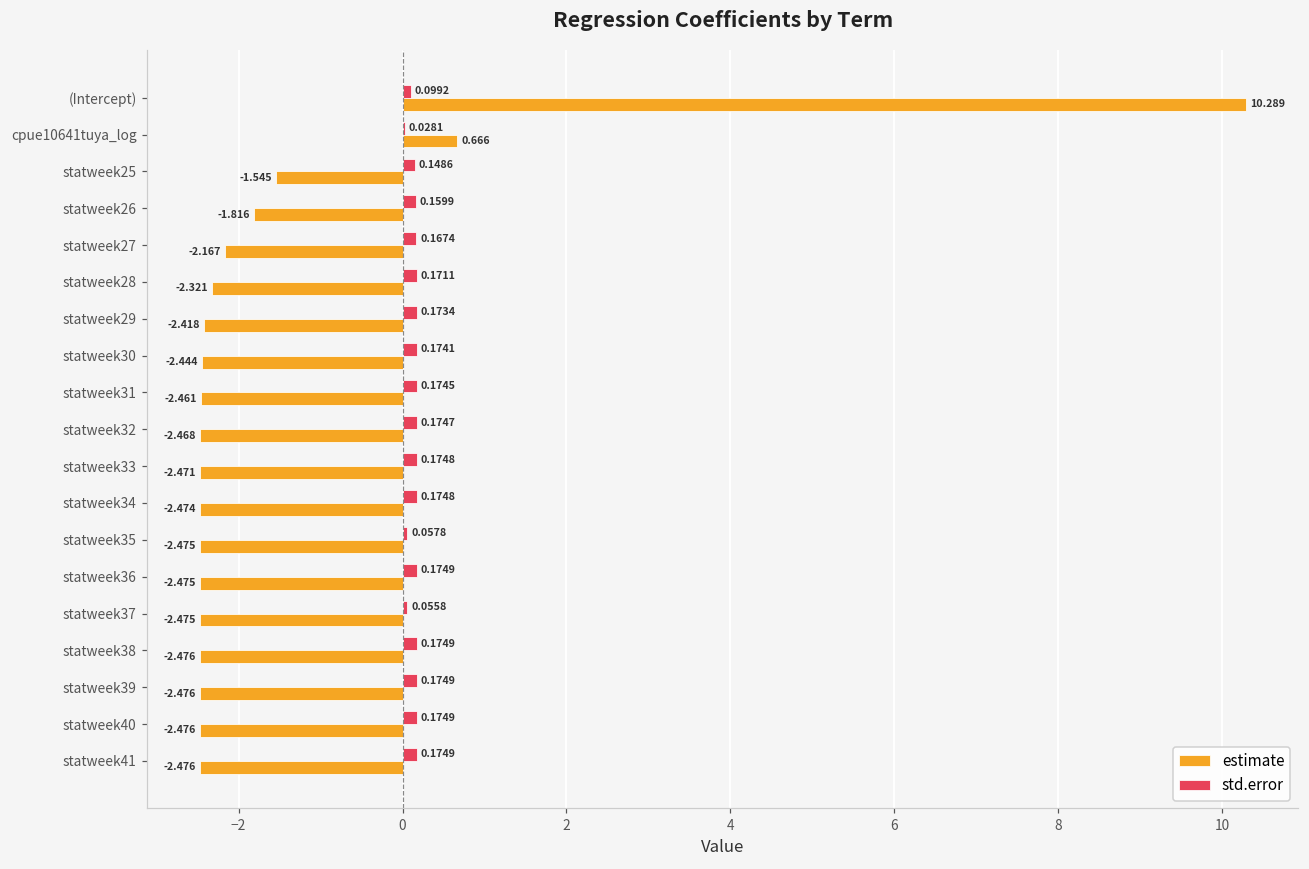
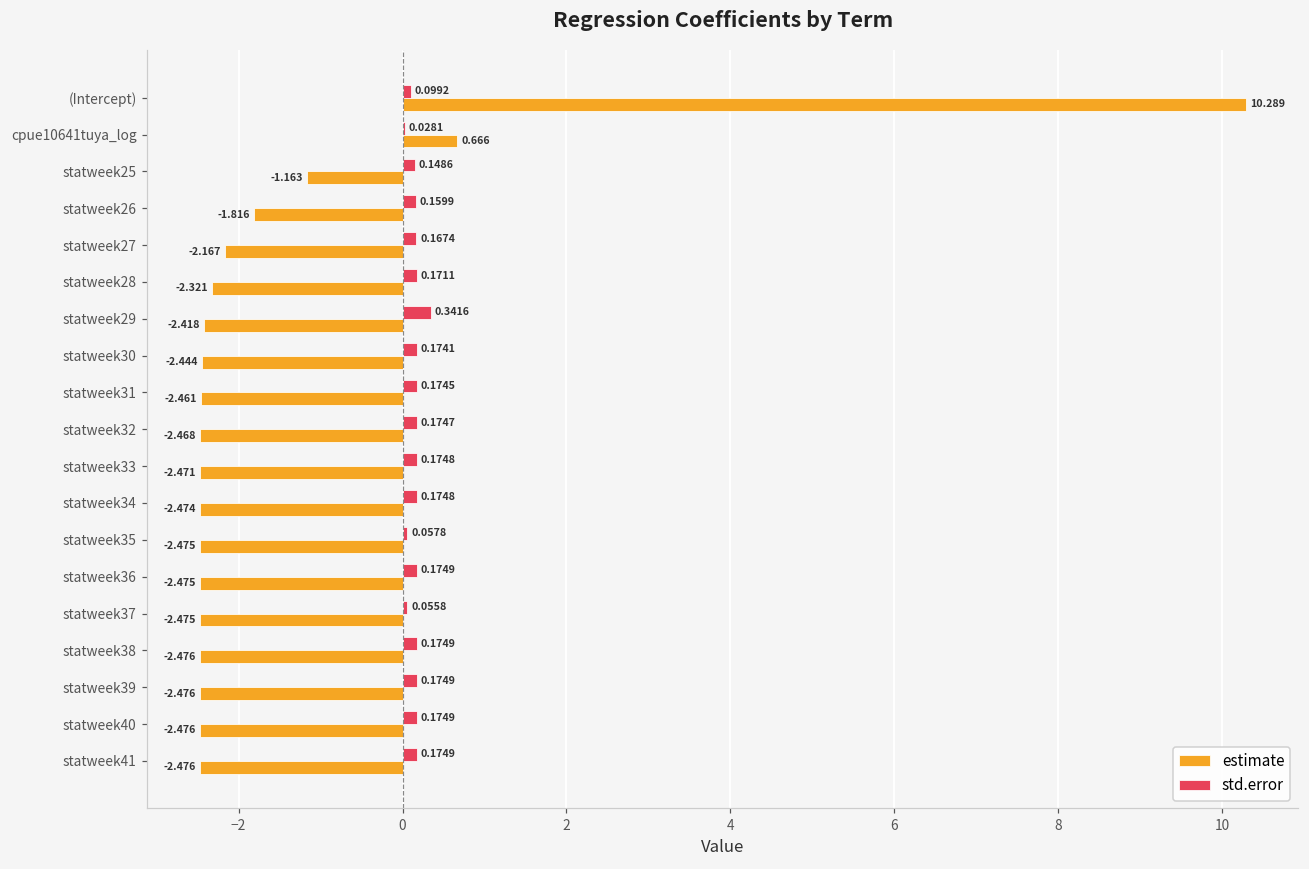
  {
    "estimate": {
      "(Intercept)": 10.289,
      "cpue10641tuya_log": 0.666,
-     "statweek25": -1.545,
+     "statweek25": -1.163,
      "statweek26": -1.816,
      "statweek27": -2.167,
      "statweek28": -2.321,
      "statweek29": -2.418,
      "statweek30": -2.444,
      "statweek31": -2.461,
      "statweek32": -2.468,
      "statweek33": -2.471,
      "statweek34": -2.474,
      "statweek35": -2.475,
      "statweek36": -2.475,
      "statweek37": -2.475,
      "statweek38": -2.476,
      "statweek39": -2.476,
      "statweek40": -2.476,
      "statweek41": -2.476
    },
    "std.error": {
      "(Intercept)": 0.0992,
      "cpue10641tuya_log": 0.0281,
      "statweek25": 0.1486,
      "statweek26": 0.1599,
      "statweek27": 0.1674,
      "statweek28": 0.1711,
-     "statweek29": 0.1734,
+     "statweek29": 0.3416,
      "statweek30": 0.1741,
      "statweek31": 0.1745,
      "statweek32": 0.1747,
      "statweek33": 0.1748,
      "statweek34": 0.1748,
      "statweek35": 0.0578,
      "statweek36": 0.1749,
      "statweek37": 0.0558,
      "statweek38": 0.1749,
      "statweek39": 0.1749,
      "statweek40": 0.1749,
      "statweek41": 0.1749
    }
  }
